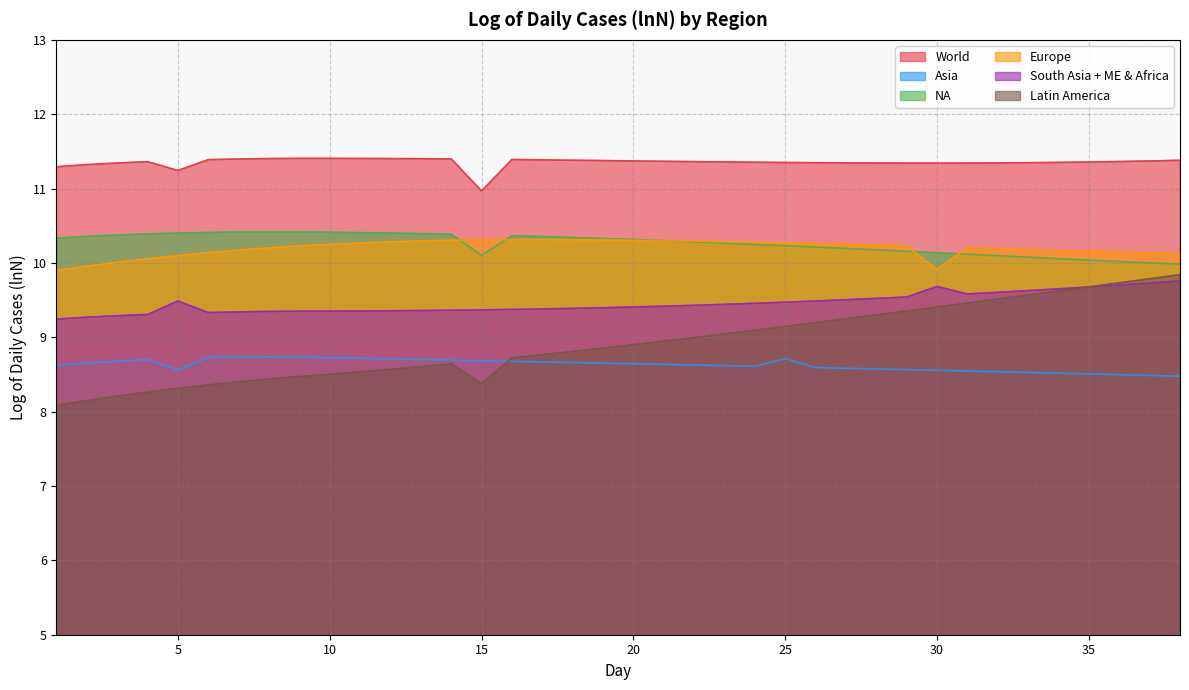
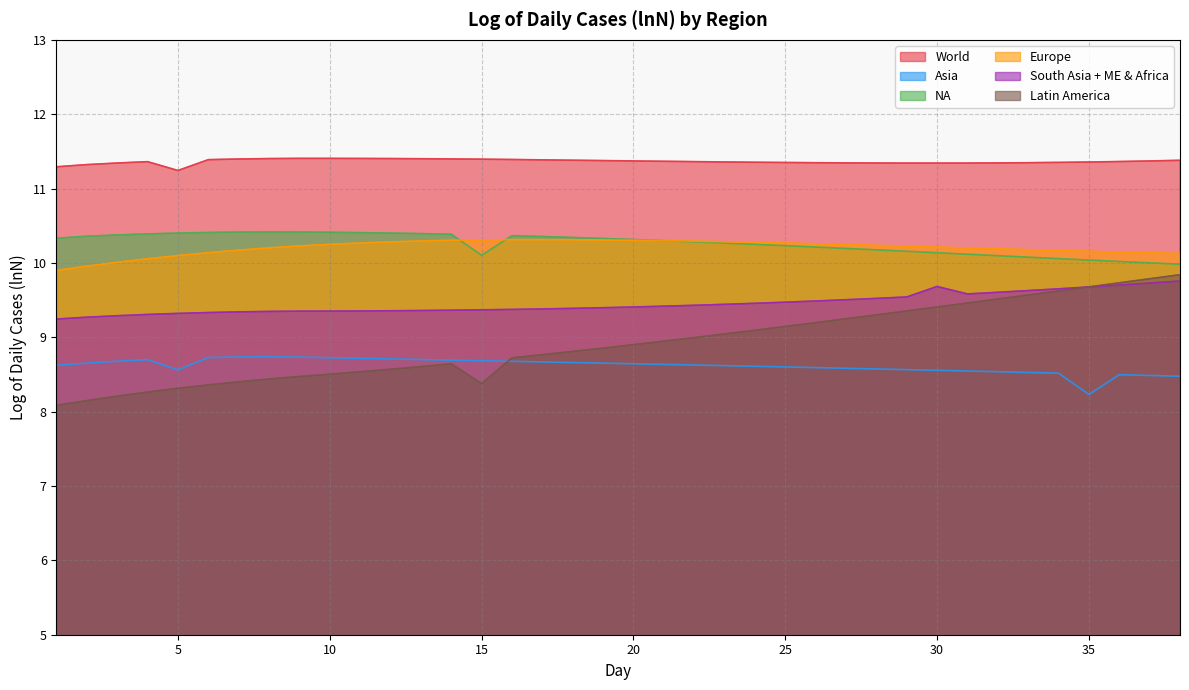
  {
    "World": {
      "5": 11.2,
      "10": 11.4,
-     "15": 11.0,
+     "15": 11.4,
      "20": 11.4,
      "25": 11.4,
      "30": 11.3,
      "35": 11.4
    },
    "Asia": {
      "5": 8.6,
      "10": 8.7,
      "15": 8.7,
      "20": 8.6,
-     "25": 8.7,
+     "25": 8.6,
      "30": 8.6,
-     "35": 8.5
+     "35": 8.2
    },
    "NA": {
      "5": 10.4,
      "10": 10.4,
      "15": 10.1,
      "25": 10.2,
      "30": 10.1,
      "35": 10.0
    },
    "Europe": {
      "5": 10.1,
      "10": 10.2,
      "15": 10.3,
      "25": 10.3,
-     "30": 9.9,
+     "30": 10.2,
      "35": 10.2
    },
    "South Asia + ME & Africa": {
-     "5": 9.5,
+     "5": 9.3,
      "10": 9.4,
      "15": 9.4,
      "20": 9.4,
      "25": 9.5,
      "30": 9.7
    },
    "Latin America": {
      "5": 8.3,
      "10": 8.5,
      "15": 8.4,
      "20": 8.9,
      "25": 9.1,
      "30": 9.4
    }
  }
